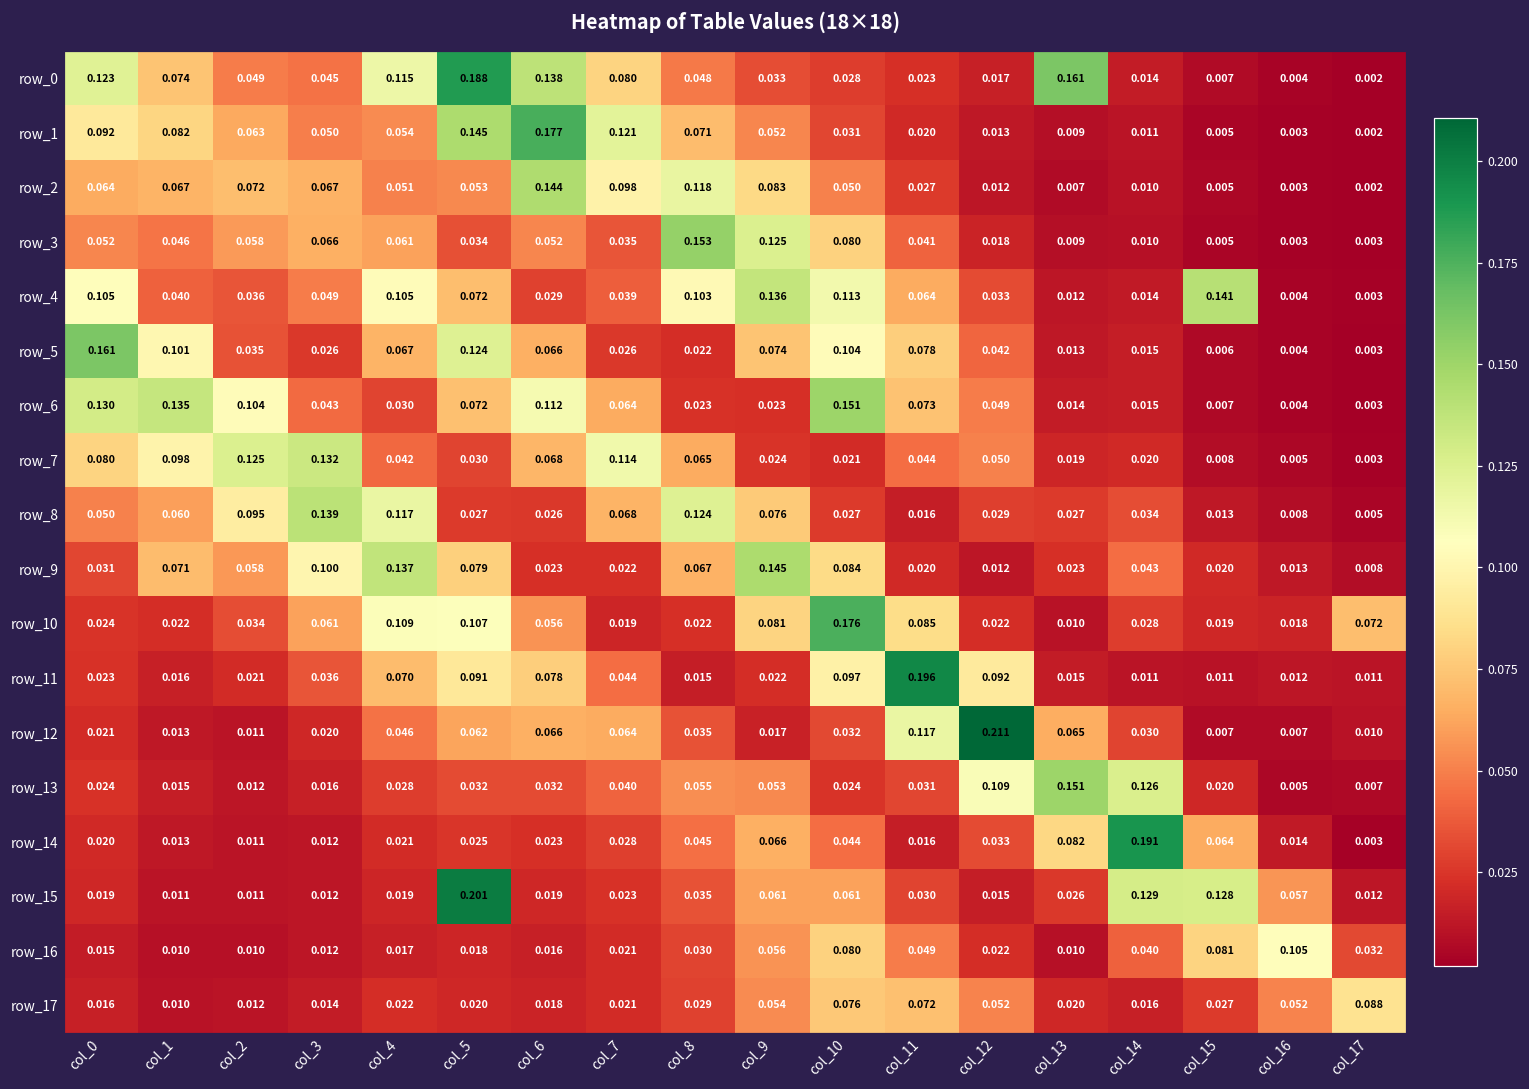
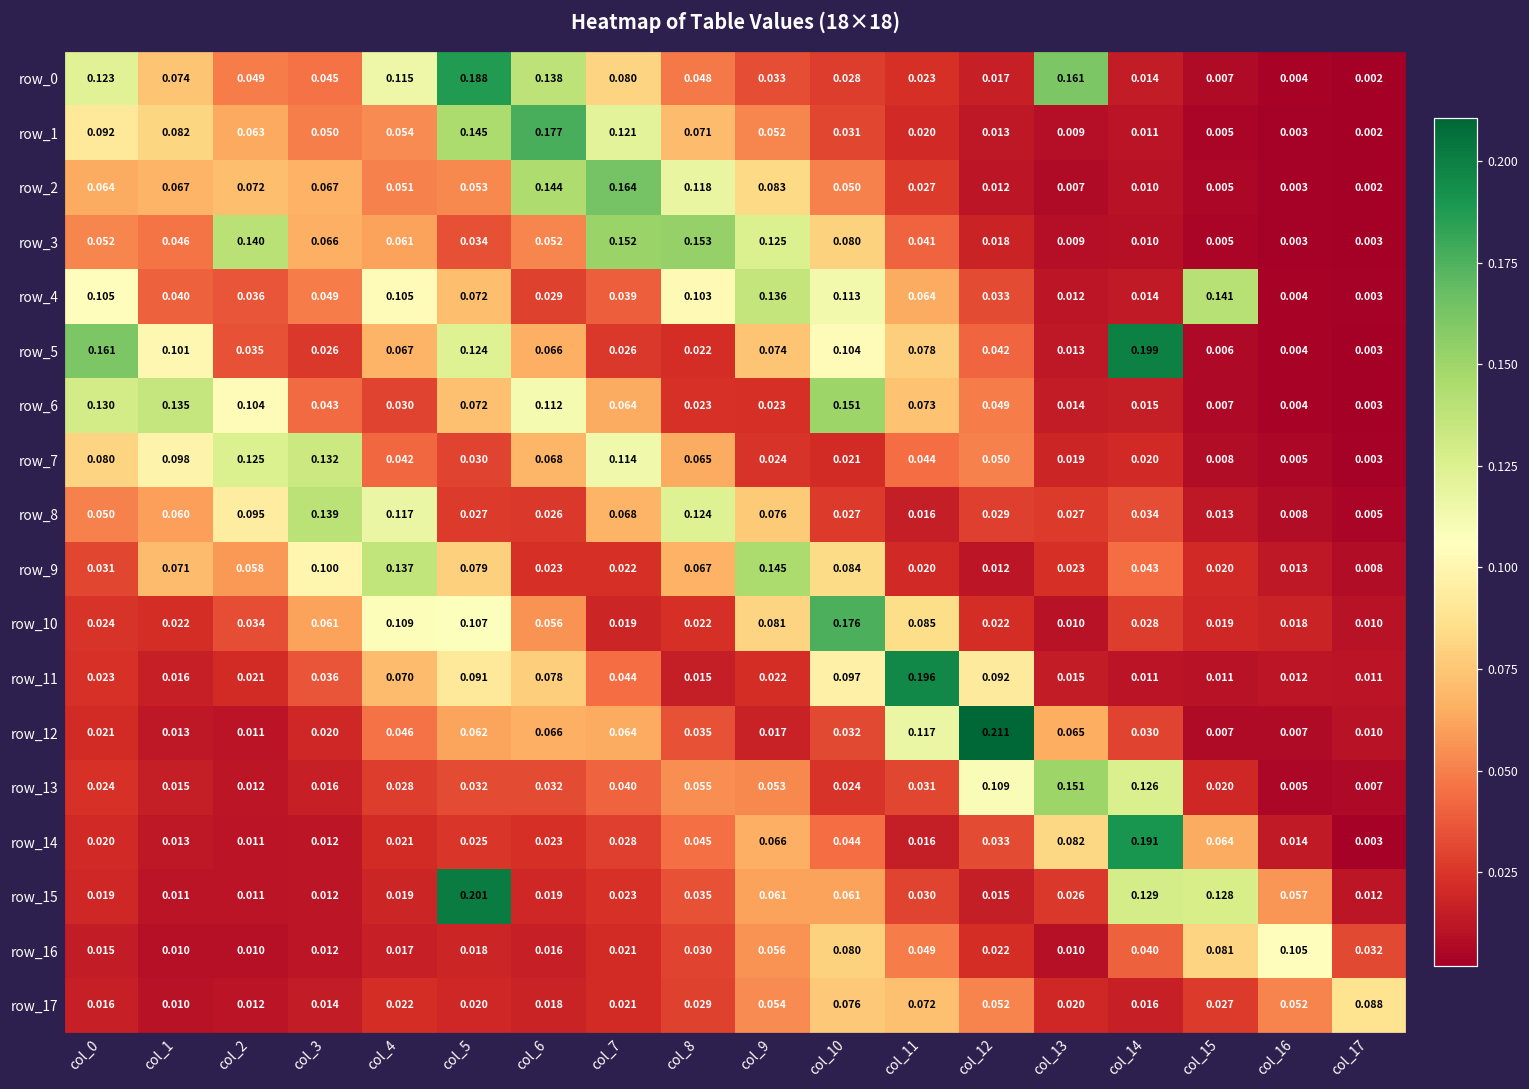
  {
    "row_2": {
      "col_0": 0.064,
      "col_1": 0.067,
      "col_2": 0.072,
      "col_3": 0.067,
      "col_4": 0.051,
      "col_5": 0.053,
      "col_6": 0.144,
-     "col_7": 0.098,
+     "col_7": 0.164,
      "col_8": 0.118,
      "col_9": 0.083,
      "col_10": 0.050,
      "col_11": 0.027,
      "col_12": 0.012,
      "col_13": 0.007,
      "col_14": 0.010,
      "col_15": 0.005,
      "col_16": 0.003,
      "col_17": 0.002
    },
    "row_3": {
      "col_0": 0.052,
      "col_1": 0.046,
-     "col_2": 0.058,
+     "col_2": 0.140,
      "col_3": 0.066,
      "col_4": 0.061,
      "col_5": 0.034,
      "col_6": 0.052,
-     "col_7": 0.035,
+     "col_7": 0.152,
      "col_8": 0.153,
      "col_9": 0.125,
      "col_10": 0.080,
      "col_11": 0.041,
      "col_12": 0.018,
      "col_13": 0.009,
      "col_14": 0.010,
      "col_15": 0.005,
      "col_16": 0.003,
      "col_17": 0.003
    },
    "row_5": {
      "col_0": 0.161,
      "col_1": 0.101,
      "col_2": 0.035,
      "col_3": 0.026,
      "col_4": 0.067,
      "col_5": 0.124,
      "col_6": 0.066,
      "col_7": 0.026,
      "col_8": 0.022,
      "col_9": 0.074,
      "col_10": 0.104,
      "col_11": 0.078,
      "col_12": 0.042,
      "col_13": 0.013,
-     "col_14": 0.015,
+     "col_14": 0.199,
      "col_15": 0.006,
      "col_16": 0.004,
      "col_17": 0.003
    },
    "row_10": {
      "col_0": 0.024,
      "col_1": 0.022,
      "col_2": 0.034,
      "col_3": 0.061,
      "col_4": 0.109,
      "col_5": 0.107,
      "col_6": 0.056,
      "col_7": 0.019,
      "col_8": 0.022,
      "col_9": 0.081,
      "col_10": 0.176,
      "col_11": 0.085,
      "col_12": 0.022,
      "col_13": 0.010,
      "col_14": 0.028,
      "col_15": 0.019,
      "col_16": 0.018,
-     "col_17": 0.072
+     "col_17": 0.010
    }
  }
